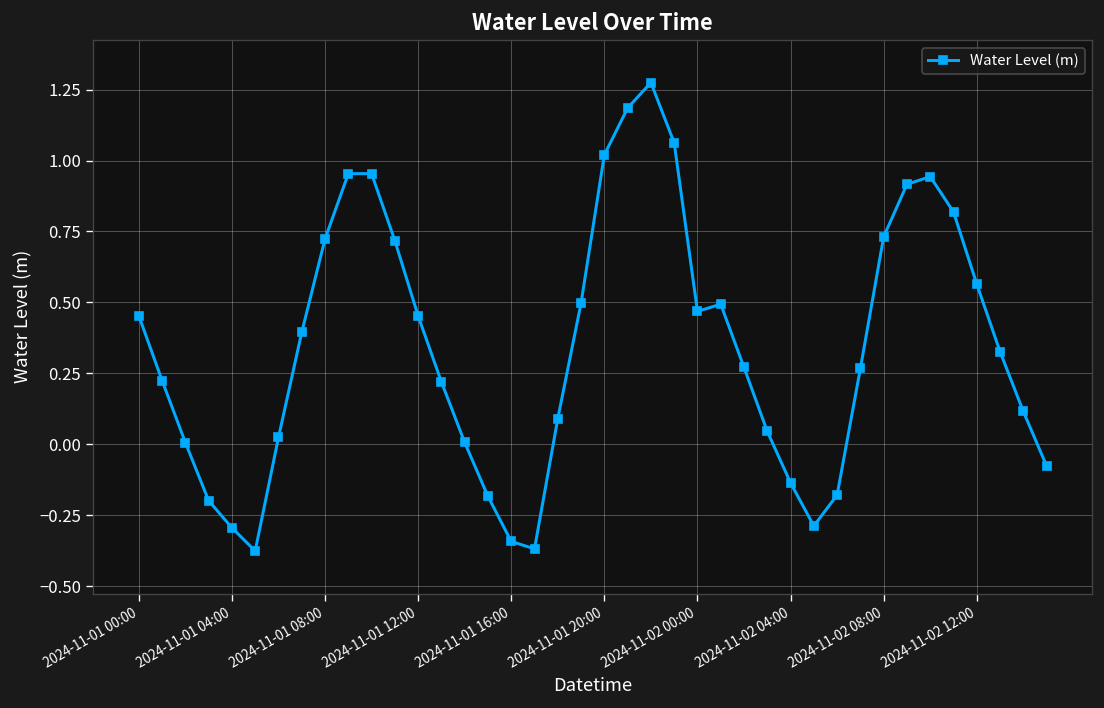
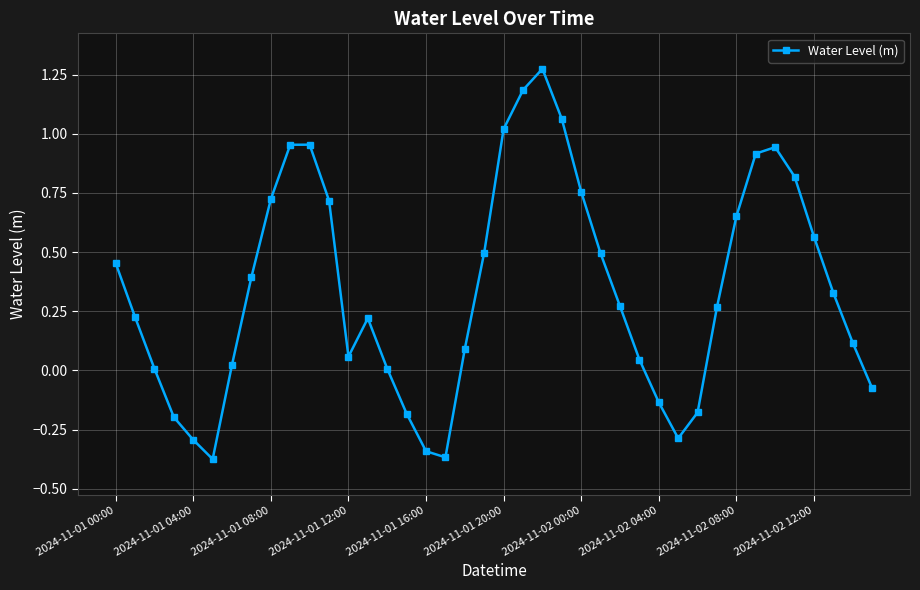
  {
    "2024-11-01 00:00": 0.45,
    "2024-11-01 04:00": -0.29,
    "2024-11-01 08:00": 0.72,
-   "2024-11-01 12:00": 0.45,
+   "2024-11-01 12:00": 0.06,
    "2024-11-01 16:00": -0.34,
    "2024-11-01 20:00": 1.02,
-   "2024-11-02 00:00": 0.47,
+   "2024-11-02 00:00": 0.75,
    "2024-11-02 04:00": -0.14,
-   "2024-11-02 08:00": 0.73,
+   "2024-11-02 08:00": 0.65,
    "2024-11-02 12:00": 0.56
  }
